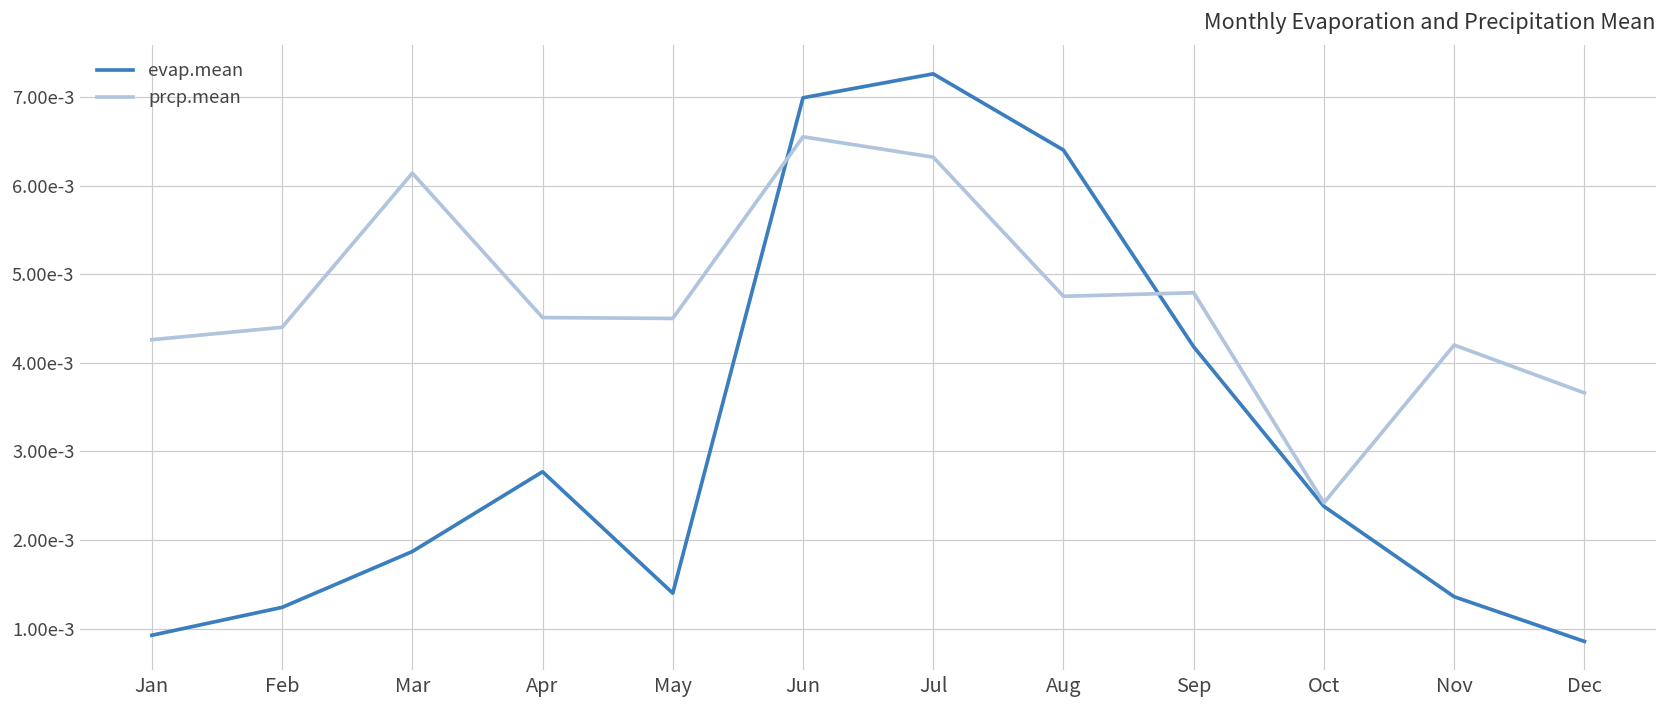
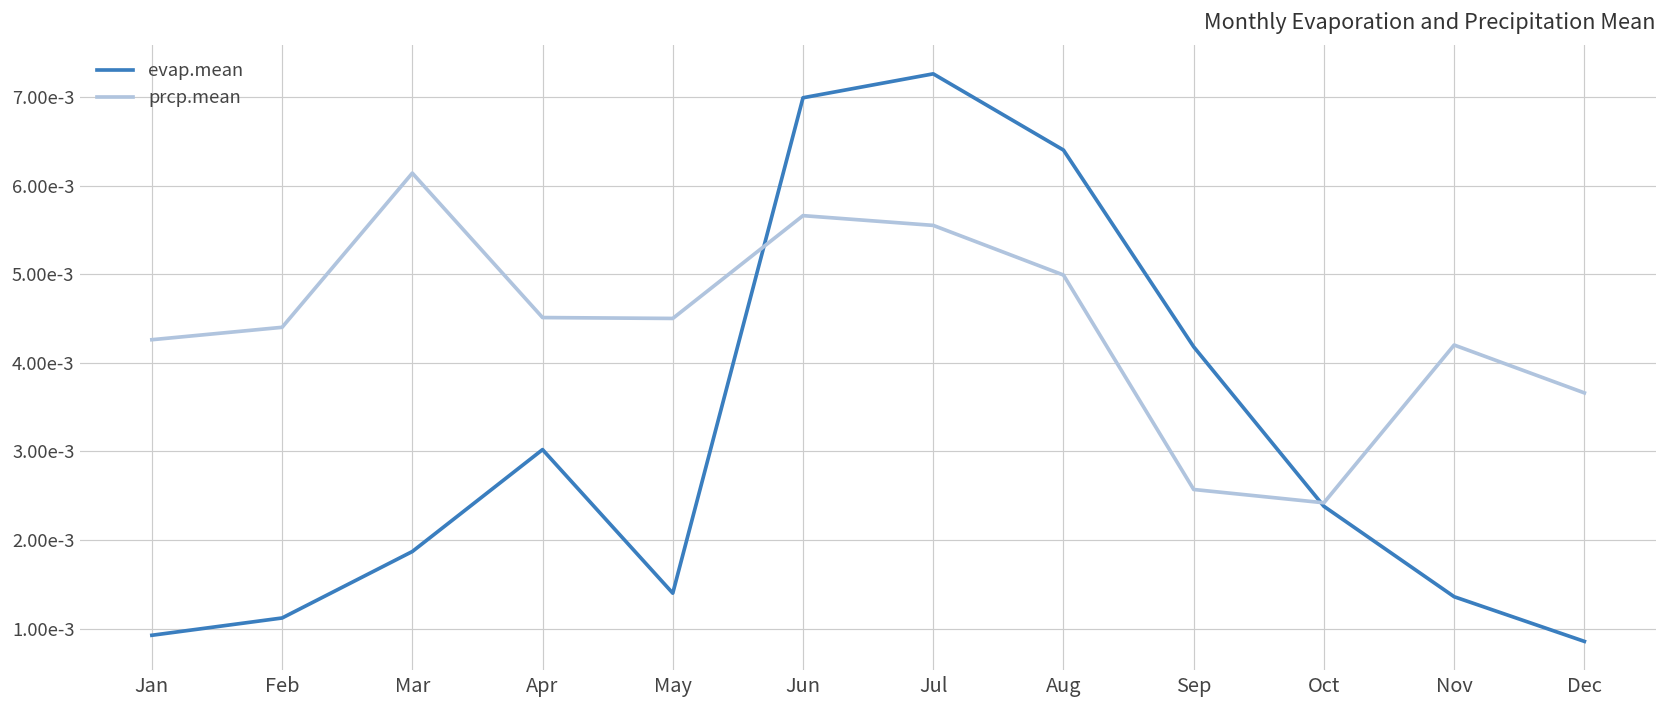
  {
    "evap.mean": {
      "Jan": 0.0009,
-     "Feb": 0.0012,
+     "Feb": 0.0011,
      "Mar": 0.0019,
-     "Apr": 0.0028,
+     "Apr": 0.0030,
      "May": 0.0014,
      "Jun": 0.0070,
      "Jul": 0.0073,
      "Aug": 0.0064,
      "Sep": 0.0042,
      "Oct": 0.0024,
      "Nov": 0.0014,
      "Dec": 0.0009
    },
    "prcp.mean": {
      "Jan": 0.0043,
      "Feb": 0.0044,
      "Mar": 0.0061,
      "Apr": 0.0045,
      "May": 0.0045,
-     "Jun": 0.0066,
-     "Jul": 0.0063,
-     "Aug": 0.0048,
-     "Sep": 0.0048,
+     "Jun": 0.0057,
+     "Jul": 0.0056,
+     "Aug": 0.0050,
+     "Sep": 0.0026,
      "Oct": 0.0024,
      "Nov": 0.0042,
      "Dec": 0.0037
    }
  }
